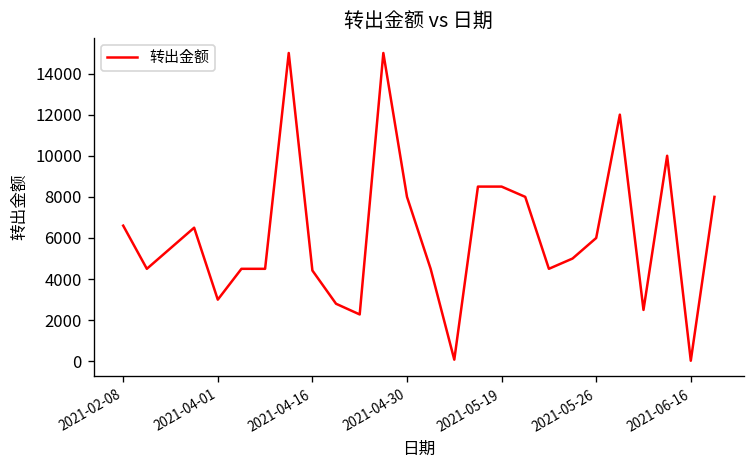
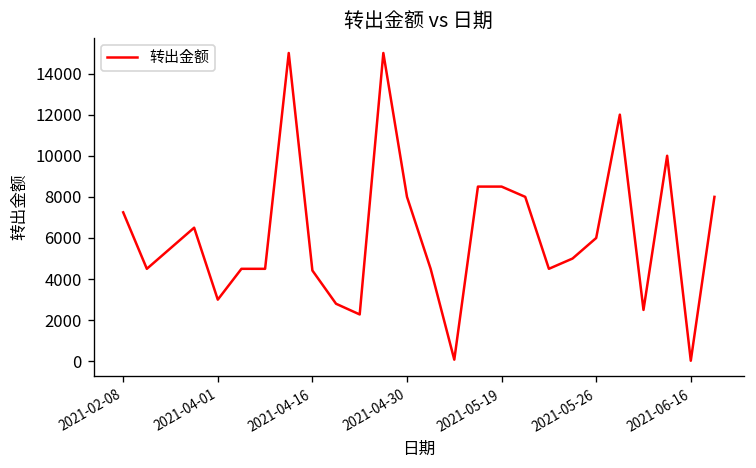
  {
-   "2021-02-08": 6600,
+   "2021-02-08": 7200,
    "2021-04-16": 4400,
    "2021-06-16": 0
  }
